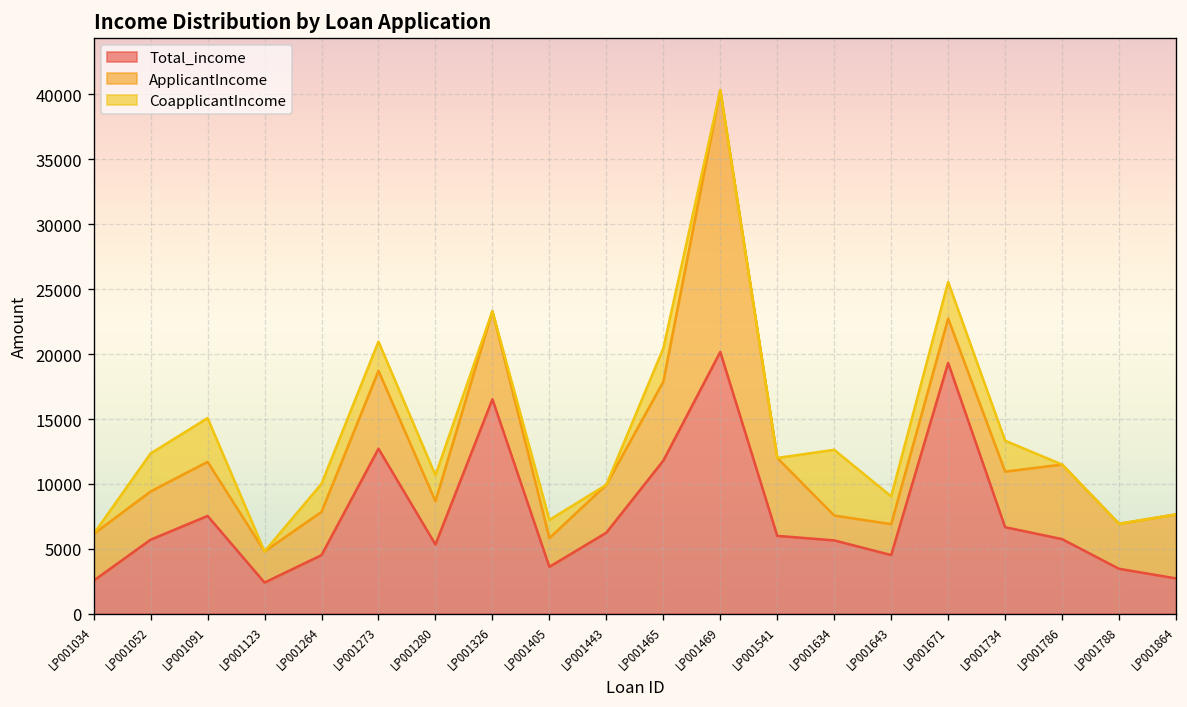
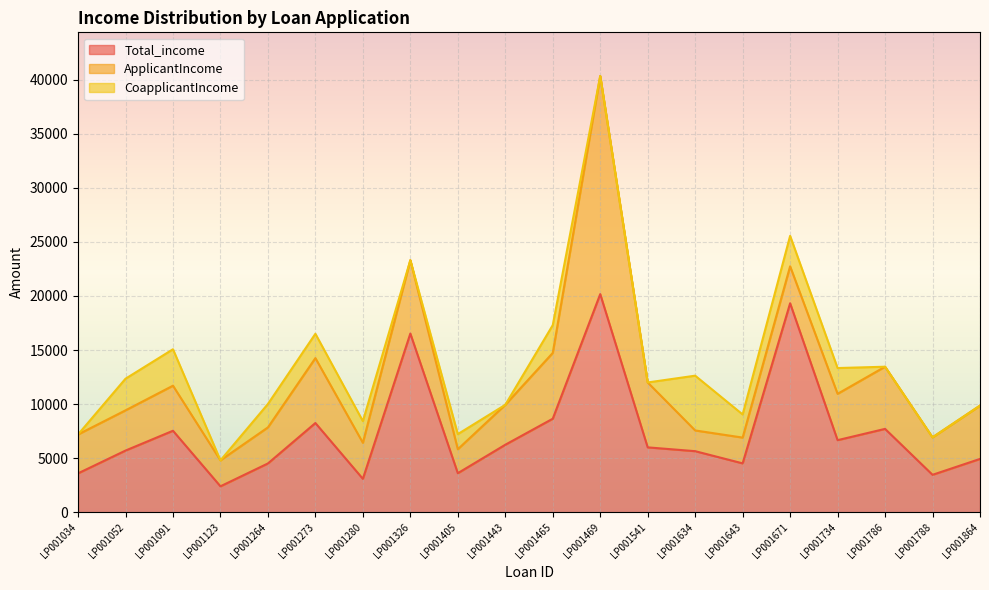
  {
    "Total_income": {
-     "LP001034": 2500,
+     "LP001034": 3600,
      "LP001052": 5700,
      "LP001091": 7500,
      "LP001123": 2400,
      "LP001264": 4500,
-     "LP001273": 12700,
-     "LP001280": 5300,
+     "LP001273": 8300,
+     "LP001280": 3100,
      "LP001326": 16500,
      "LP001405": 3600,
      "LP001443": 6200,
-     "LP001465": 11800,
+     "LP001465": 8600,
      "LP001469": 20200,
      "LP001541": 6000,
      "LP001634": 5600,
      "LP001643": 4500,
      "LP001671": 19300,
      "LP001734": 6700,
-     "LP001786": 5700,
+     "LP001786": 7700,
      "LP001788": 3500,
-     "LP001864": 2700
+     "LP001864": 4900
    }
  }
